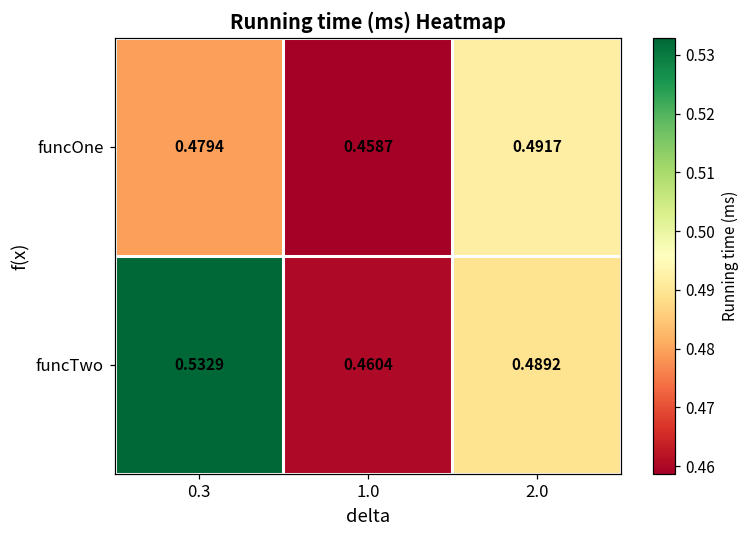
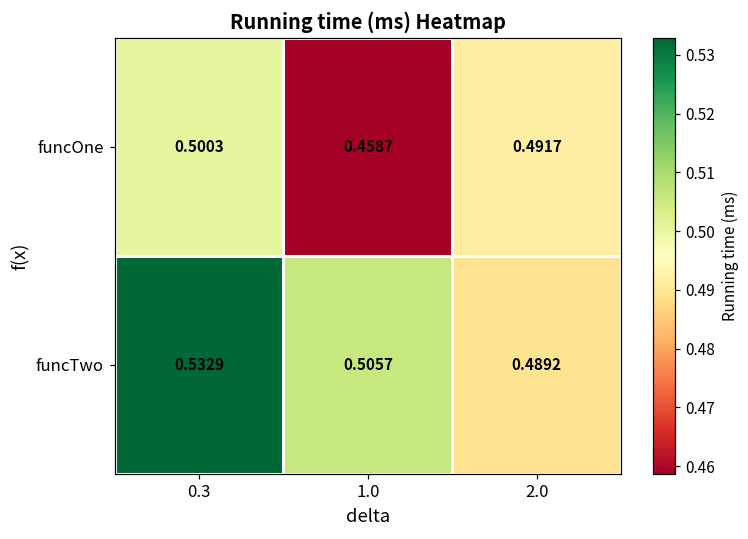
  {
    "funcOne": {
-     "0.3": 0.4794,
+     "0.3": 0.5003,
      "1.0": 0.4587,
      "2.0": 0.4917
    },
    "funcTwo": {
      "0.3": 0.5329,
-     "1.0": 0.4604,
+     "1.0": 0.5057,
      "2.0": 0.4892
    }
  }
